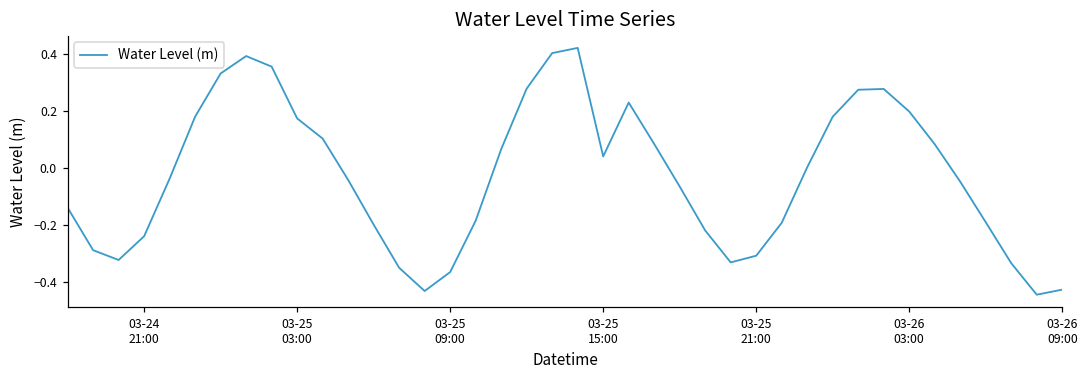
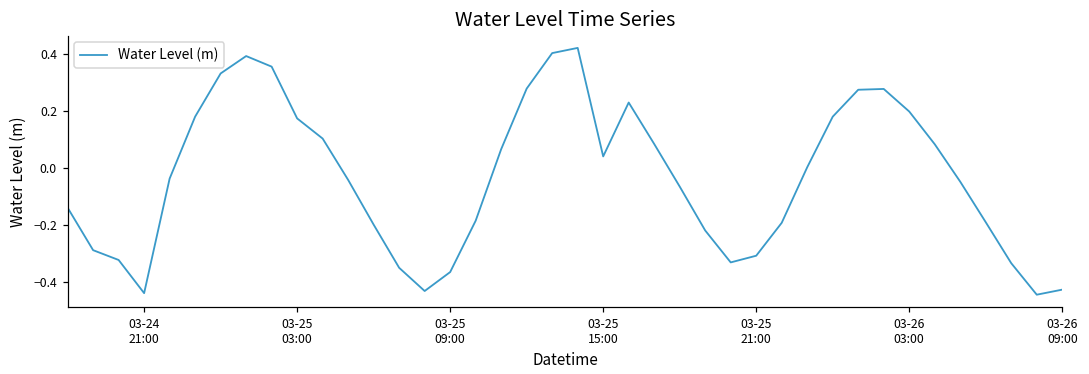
  {
-   "03-24 21:00": -0.24,
+   "03-24 21:00": -0.44,
    "03-25 03:00": 0.18,
    "03-25 09:00": -0.36,
    "03-25 15:00": 0.04,
    "03-25 21:00": -0.31,
    "03-26 03:00": 0.20,
    "03-26 09:00": -0.43
  }
